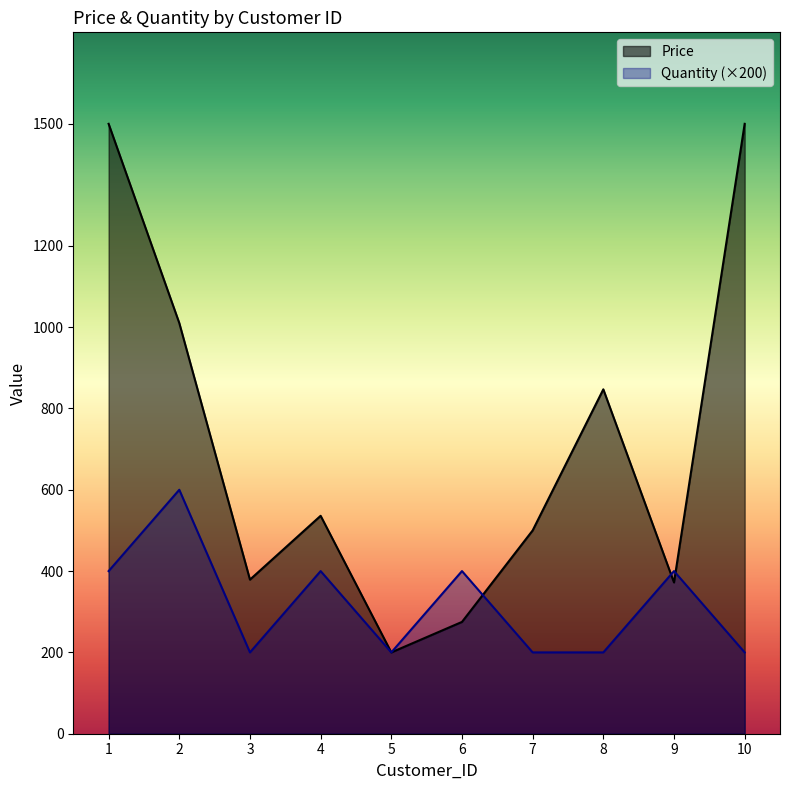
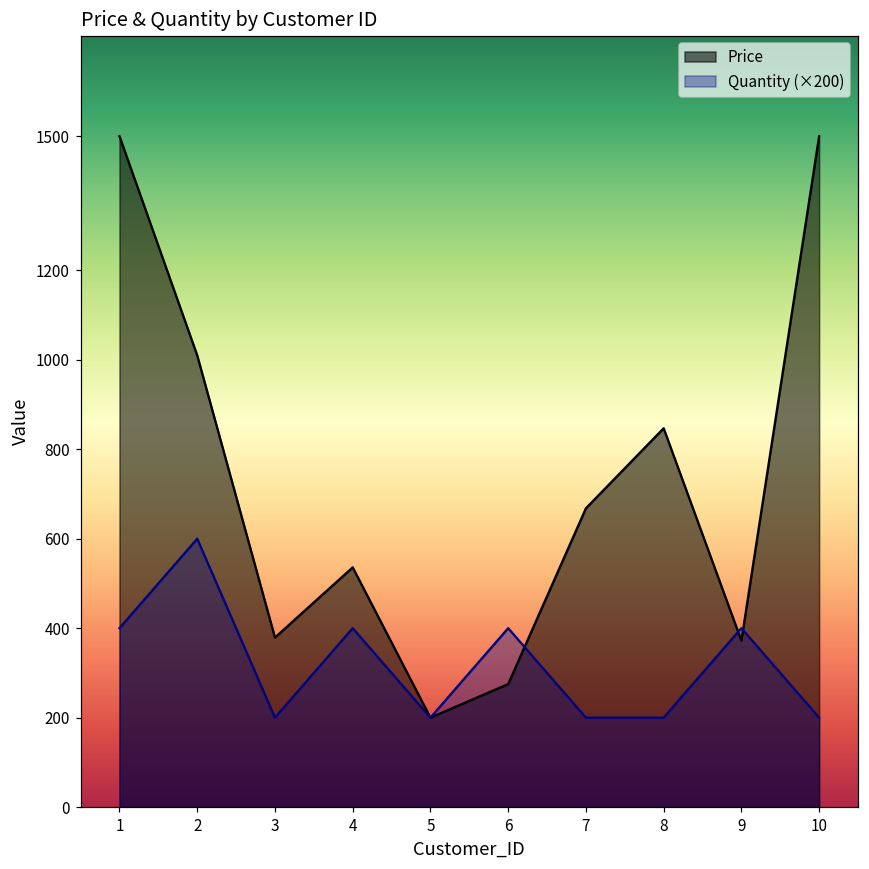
  {
    "Price": {
      "1": 1500,
      "2": 1010,
      "3": 380,
      "4": 540,
      "6": 280,
-     "7": 500,
+     "7": 670,
      "8": 850,
      "9": 370,
      "10": 1500
    },
    "Quantity (×200)": {
      "1": 400,
      "2": 600,
      "3": 200,
      "4": 400,
      "6": 400,
      "7": 200,
      "8": 200,
      "9": 400,
      "10": 200
    }
  }
